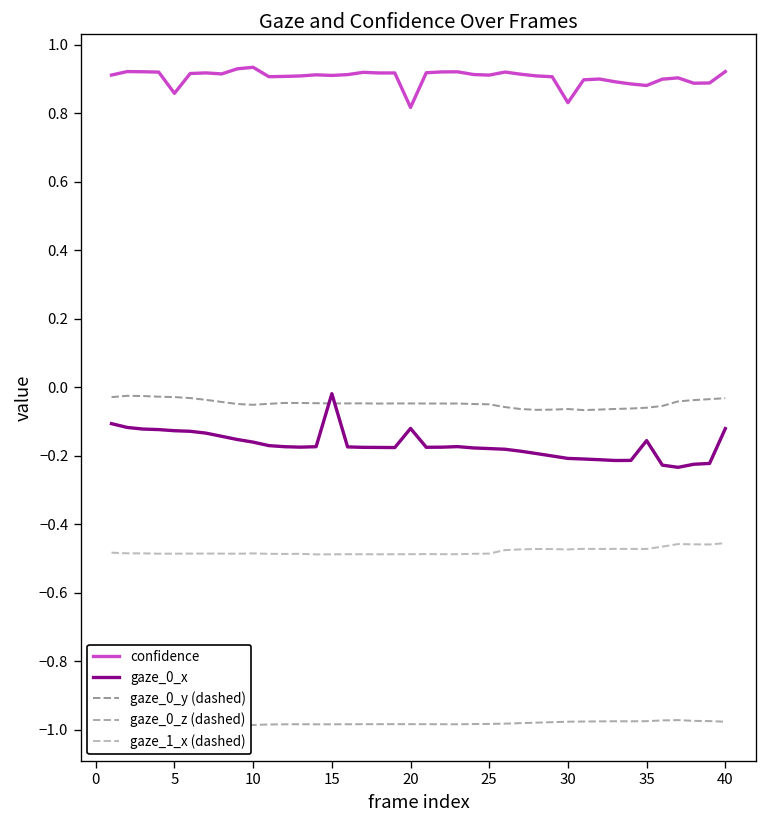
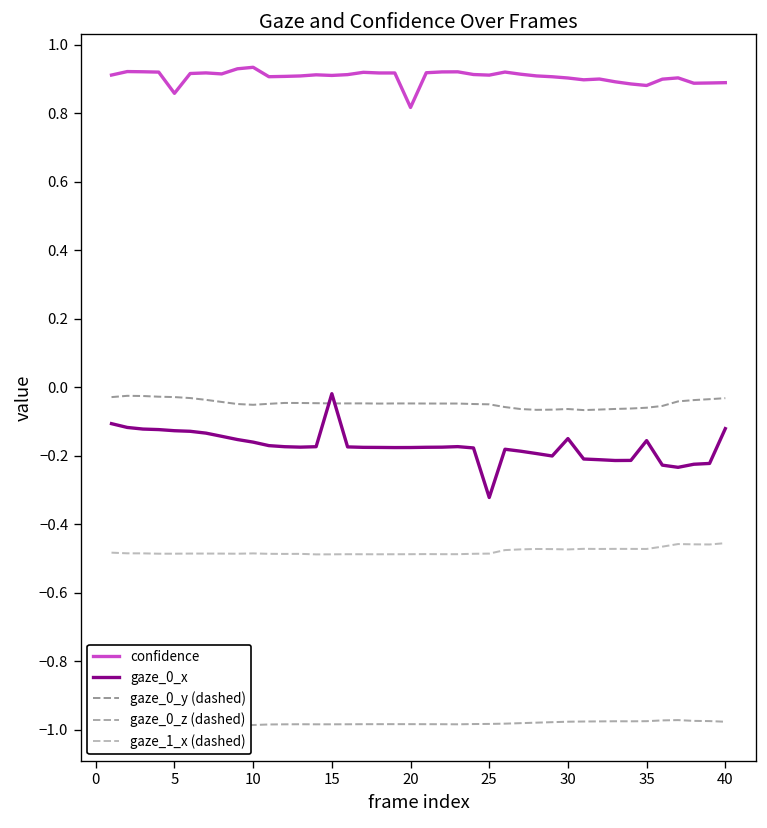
  {
    "confidence": {
      "5": 0.86,
      "10": 0.93,
      "15": 0.91,
      "20": 0.82,
      "25": 0.91,
-     "30": 0.83,
+     "30": 0.90,
      "35": 0.88,
-     "40": 0.92
+     "40": 0.89
    },
    "gaze_0_x": {
      "5": -0.13,
      "10": -0.16,
      "15": -0.02,
-     "20": -0.12,
-     "25": -0.18,
-     "30": -0.21,
+     "20": -0.18,
+     "25": -0.32,
+     "30": -0.15,
      "35": -0.16,
      "40": -0.12
    }
  }
